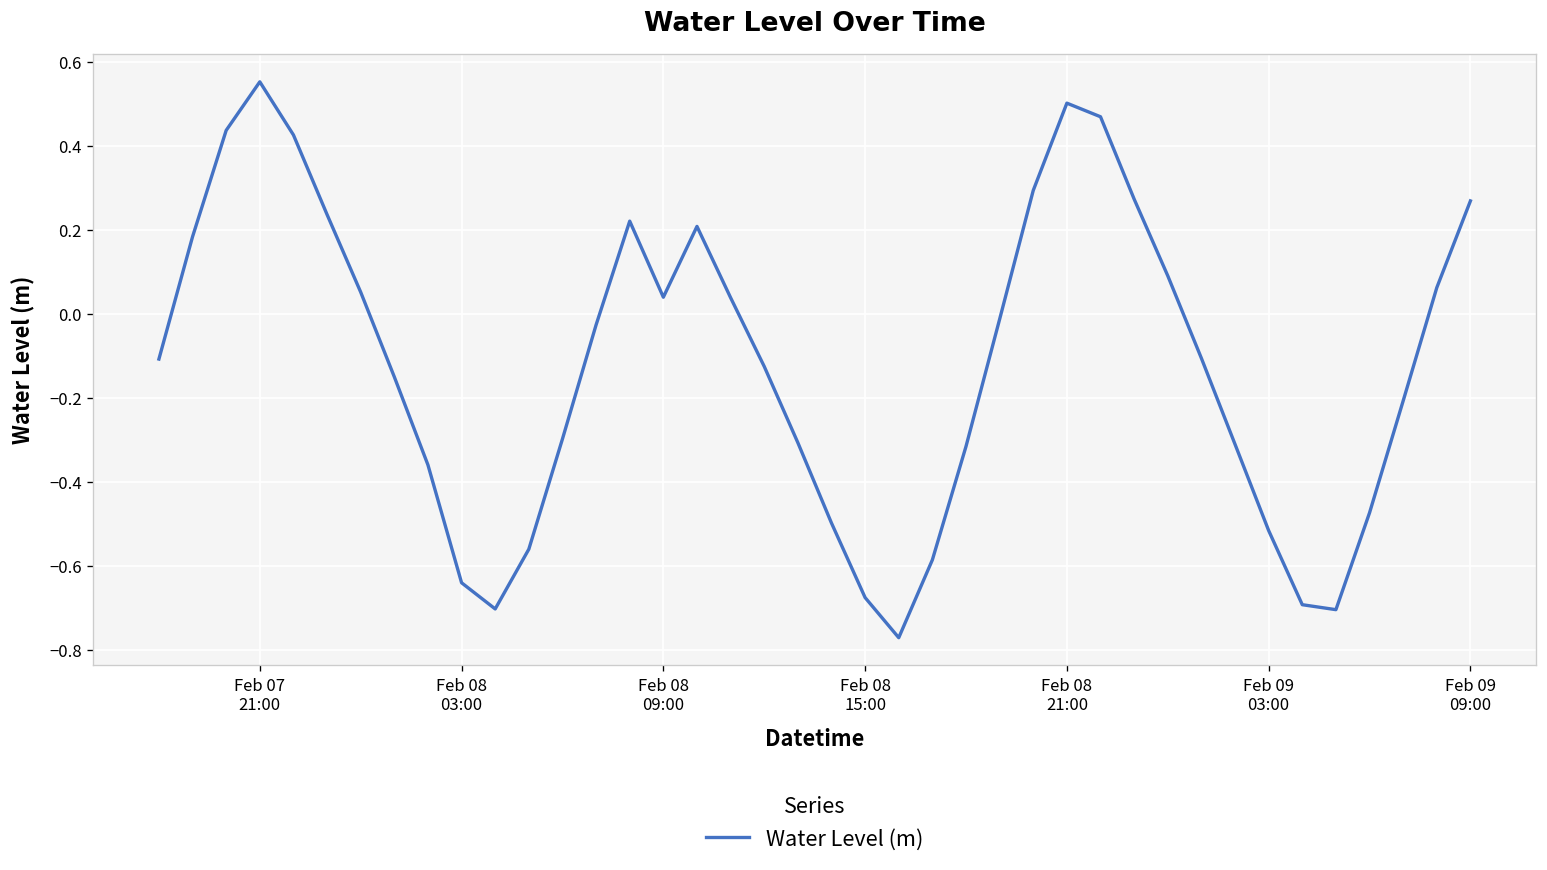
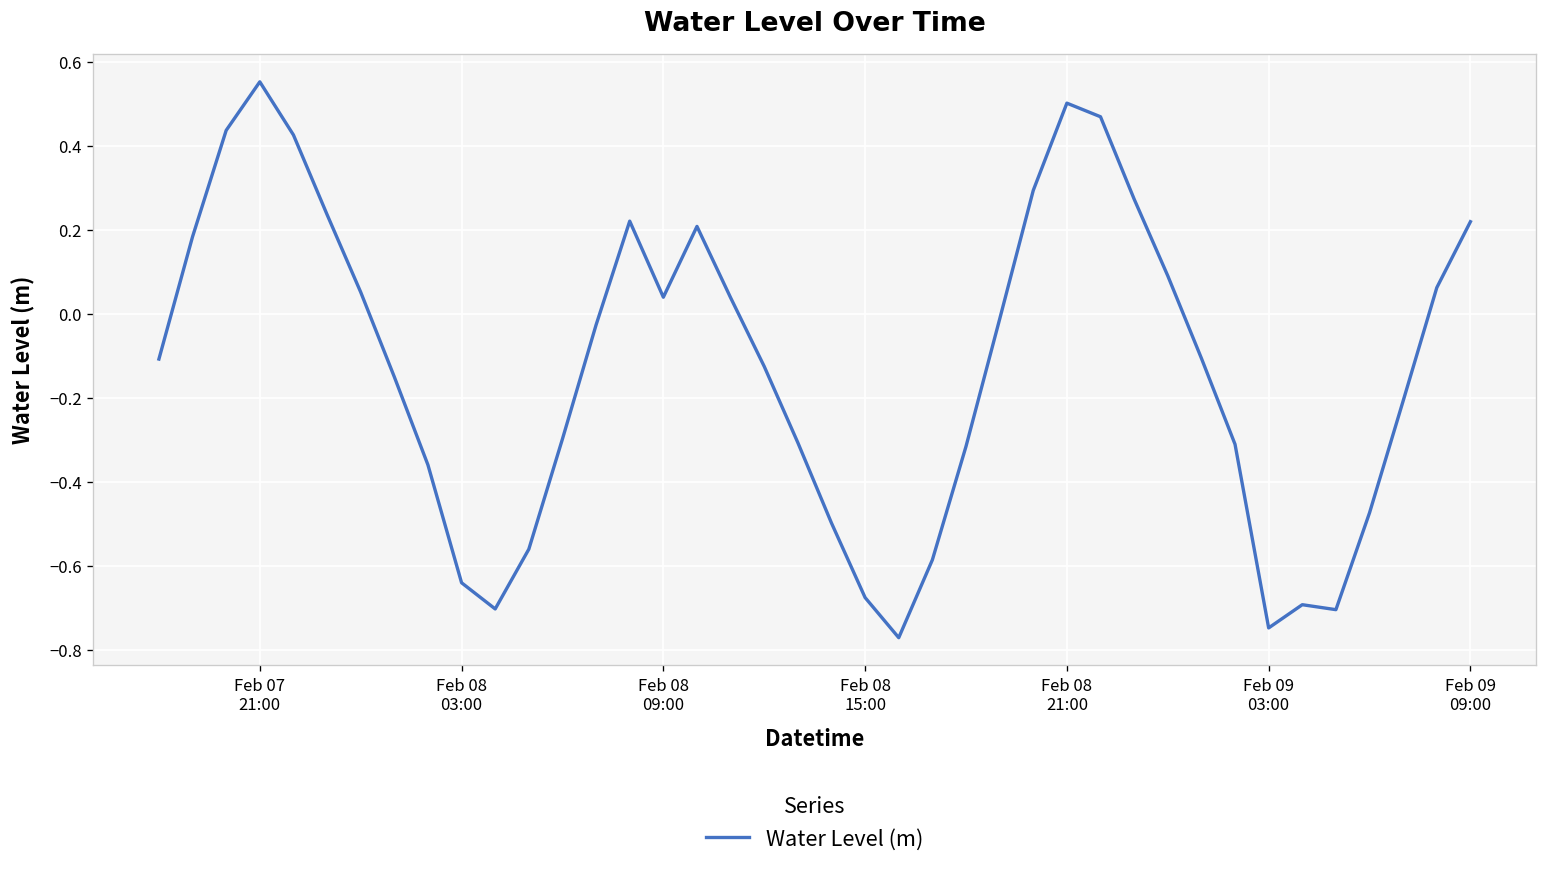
  {
    "Feb 07 21:00": 0.55,
    "Feb 08 03:00": -0.64,
    "Feb 08 09:00": 0.04,
    "Feb 08 15:00": -0.68,
    "Feb 08 21:00": 0.50,
-   "Feb 09 03:00": -0.52,
-   "Feb 09 09:00": 0.27
+   "Feb 09 03:00": -0.75,
+   "Feb 09 09:00": 0.22
  }
